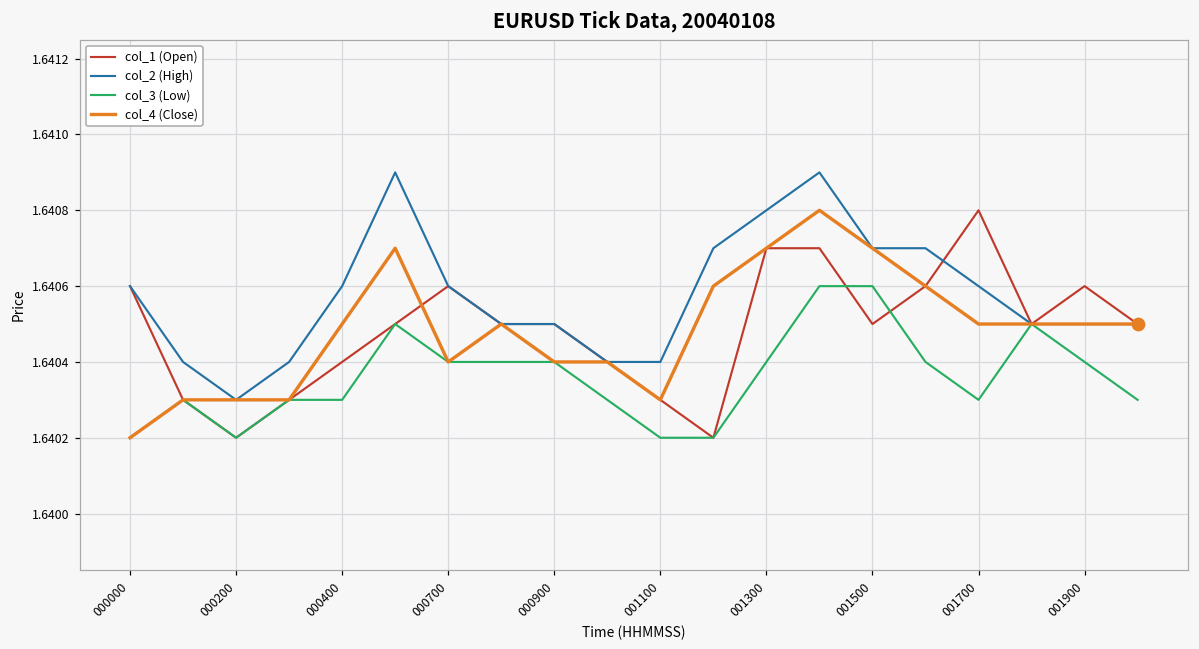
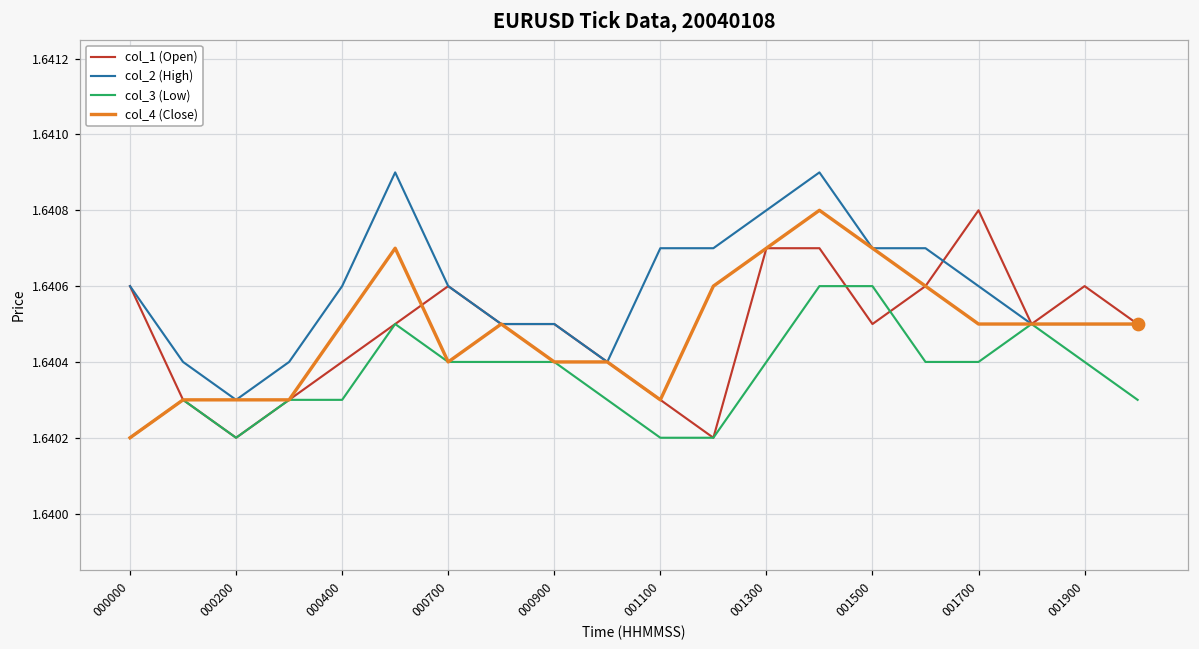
  {
    "col_1 (Open)": {
      "000400": 1.6404,
      "001500": 1.6405,
      "001700": 1.6408,
      "001900": 1.6406
    },
    "col_2 (High)": {
      "000400": 1.6406,
-     "001100": 1.6404,
+     "001100": 1.6407,
      "001300": 1.6408,
      "001700": 1.6406
    },
    "col_3 (Low)": {
      "000400": 1.6403,
      "001100": 1.6402,
      "001300": 1.6404,
      "001500": 1.6406,
-     "001700": 1.6403,
+     "001700": 1.6404,
      "001900": 1.6404
    }
  }
